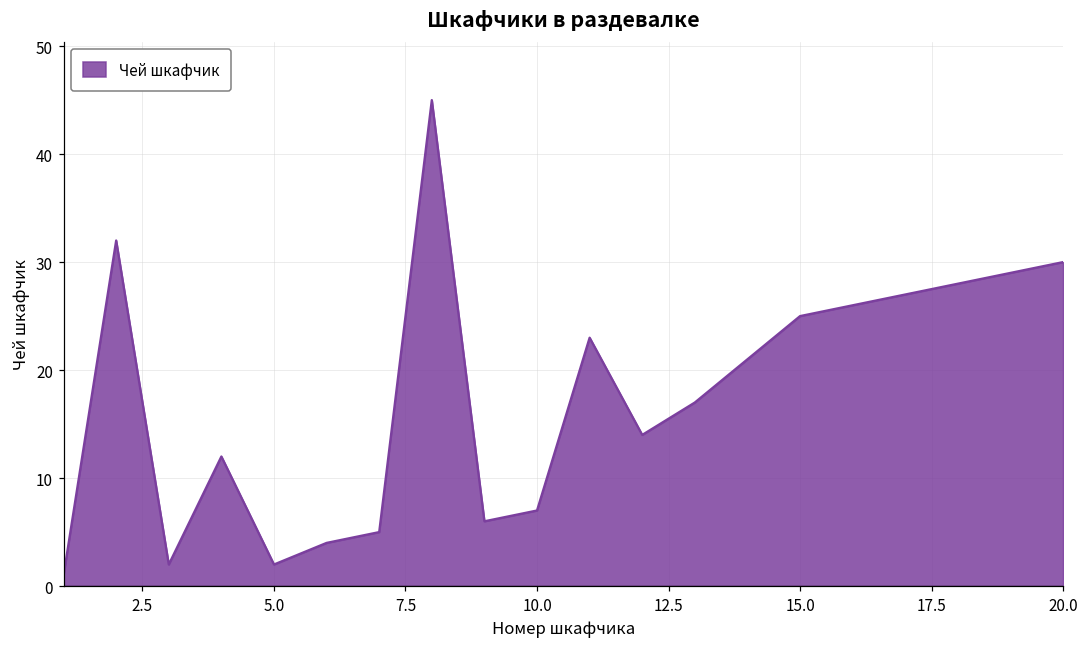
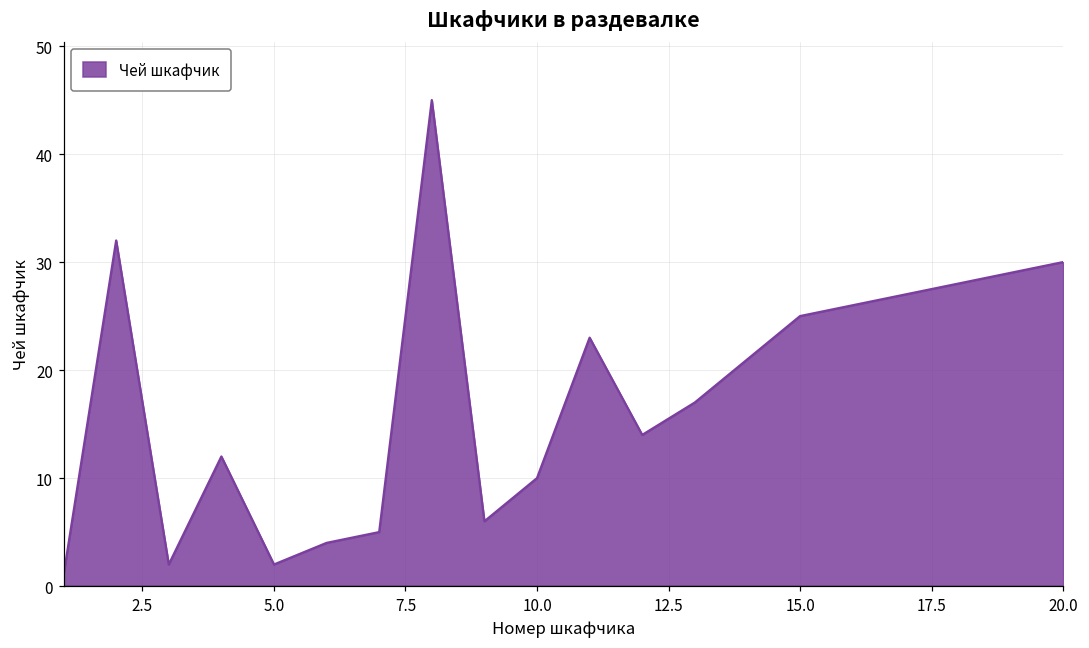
  {
    "5.0": 2,
-   "10.0": 7,
+   "10.0": 10,
    "15.0": 25,
    "20.0": 30
  }
